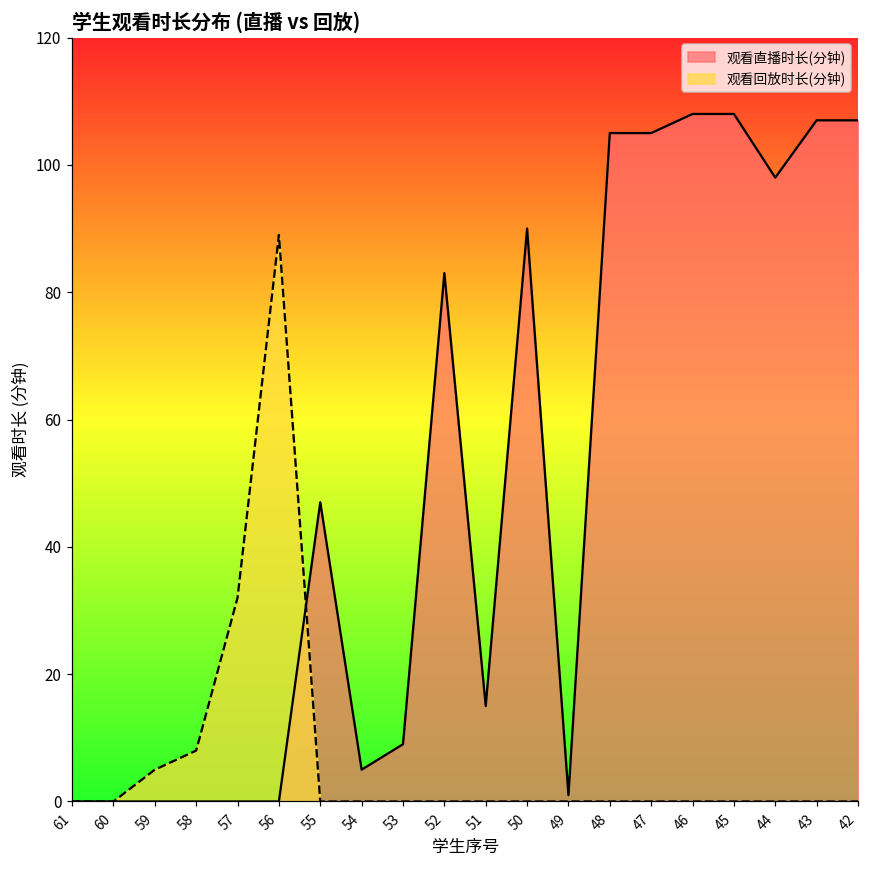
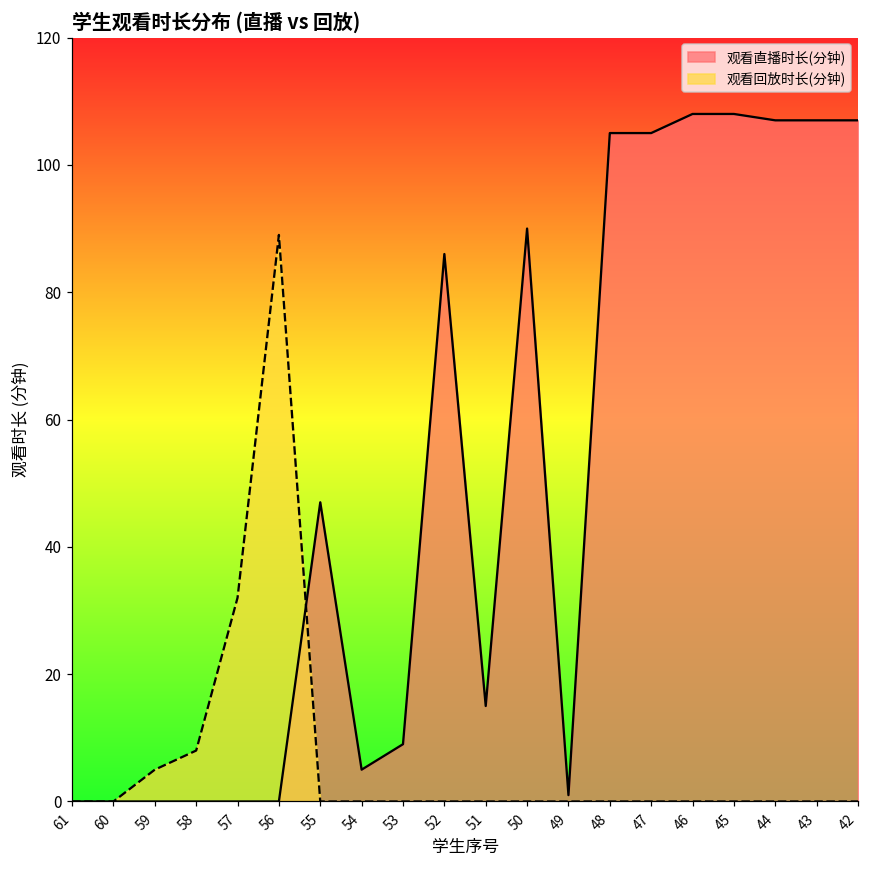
  {
    "观看直播时长(分钟)": {
      "59": 0,
      "58": 0,
      "57": 0,
      "56": 0,
      "55": 47,
      "54": 5,
      "53": 9,
-     "52": 83,
+     "52": 86,
      "51": 15,
      "50": 90,
      "49": 1,
      "48": 105,
      "47": 105,
      "46": 108,
      "45": 108,
-     "44": 98,
+     "44": 107,
      "43": 107,
      "42": 107
    },
    "观看回放时长(分钟)": {
      "59": 5,
      "58": 8,
      "57": 32,
      "56": 89,
      "55": 0,
      "54": 0,
      "53": 0,
      "52": 0,
      "51": 0,
      "50": 0,
      "49": 0,
      "48": 0,
      "47": 0,
      "46": 0,
      "45": 0,
      "44": 0,
      "43": 0,
      "42": 0
    }
  }
